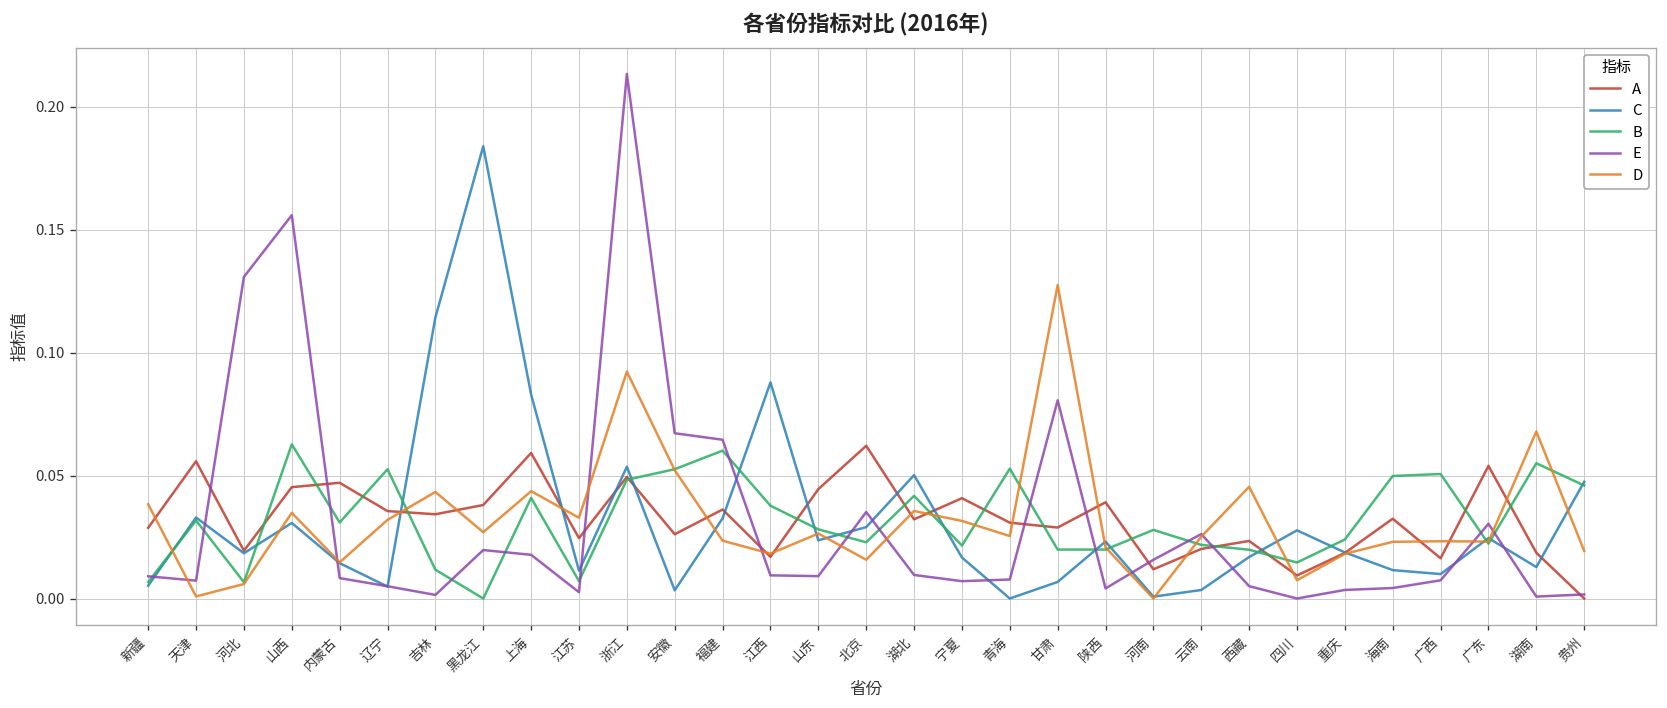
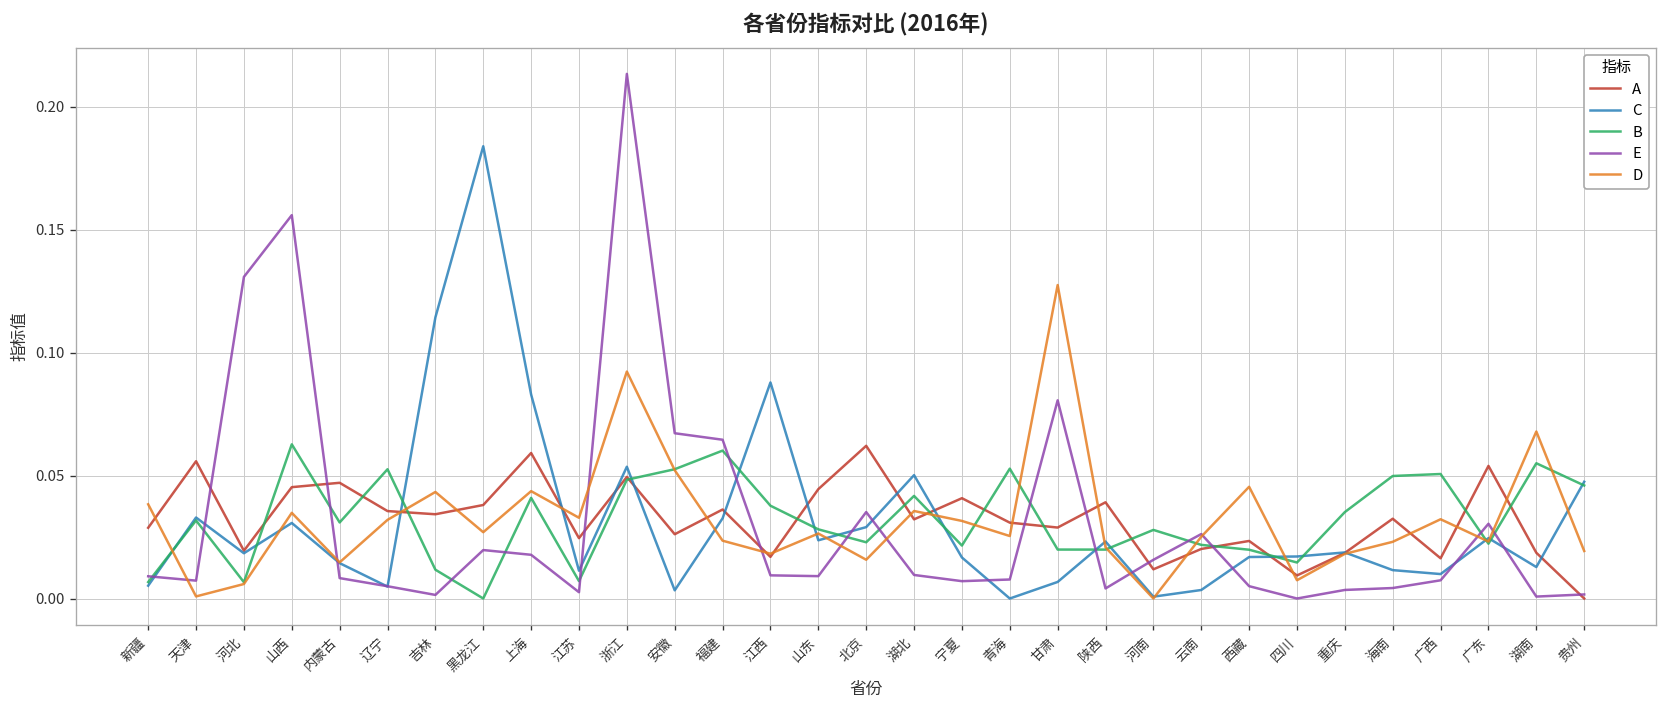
  {
    "A": {
      "新疆": 0.029,
      "天津": 0.056,
      "山西": 0.045,
      "内蒙古": 0.047,
      "辽宁": 0.036,
      "吉林": 0.034,
      "黑龙江": 0.038,
      "上海": 0.059,
      "江苏": 0.025,
      "安徽": 0.026,
      "福建": 0.036,
      "江西": 0.017,
      "山东": 0.044,
      "北京": 0.062,
      "湖北": 0.032,
      "宁夏": 0.041,
      "青海": 0.031,
      "甘肃": 0.029,
      "陕西": 0.039,
      "河南": 0.012,
      "云南": 0.020,
      "西藏": 0.023,
      "四川": 0.009,
      "海南": 0.032,
      "广西": 0.016,
      "广东": 0.054,
      "湖南": 0.019,
      "贵州": 0.000
    },
    "C": {
      "新疆": 0.005,
      "山西": 0.031,
      "吉林": 0.114,
      "黑龙江": 0.184,
      "上海": 0.083,
      "江苏": 0.011,
      "浙江": 0.054,
      "安徽": 0.003,
      "福建": 0.033,
      "江西": 0.088,
      "山东": 0.024,
      "北京": 0.029,
      "湖北": 0.050,
      "宁夏": 0.017,
      "青海": 0.000,
      "甘肃": 0.007,
      "陕西": 0.023,
      "云南": 0.003,
      "西藏": 0.017,
-     "四川": 0.028,
+     "四川": 0.017,
      "海南": 0.012,
      "广西": 0.010,
      "广东": 0.025,
      "湖南": 0.013,
      "贵州": 0.047
    },
    "B": {
      "新疆": 0.007,
      "山西": 0.063,
      "内蒙古": 0.031,
      "辽宁": 0.053,
      "吉林": 0.012,
      "黑龙江": 0.000,
      "上海": 0.041,
      "江苏": 0.007,
      "福建": 0.060,
      "江西": 0.038,
      "山东": 0.028,
      "北京": 0.023,
      "湖北": 0.042,
      "宁夏": 0.022,
      "青海": 0.053,
      "甘肃": 0.020,
      "河南": 0.028,
      "云南": 0.022,
      "西藏": 0.020,
      "四川": 0.015,
-     "重庆": 0.024,
+     "重庆": 0.035,
      "海南": 0.050,
      "广西": 0.051,
      "湖南": 0.055,
      "贵州": 0.046
    },
    "E": {
      "新疆": 0.009,
      "天津": 0.007,
      "河北": 0.131,
      "山西": 0.156,
      "内蒙古": 0.008,
      "吉林": 0.001,
      "黑龙江": 0.020,
      "上海": 0.018,
      "江苏": 0.003,
      "浙江": 0.213,
      "安徽": 0.067,
      "福建": 0.065,
      "江西": 0.009,
      "山东": 0.009,
      "北京": 0.035,
      "湖北": 0.010,
      "宁夏": 0.007,
      "青海": 0.008,
      "甘肃": 0.081,
      "陕西": 0.004,
      "河南": 0.016,
      "西藏": 0.005,
      "四川": 0.000,
      "重庆": 0.003,
      "海南": 0.004,
      "广西": 0.007,
      "广东": 0.030,
      "湖南": 0.001,
      "贵州": 0.002
    },
    "D": {
      "新疆": 0.038,
      "天津": 0.001,
      "山西": 0.035,
      "辽宁": 0.032,
      "吉林": 0.043,
      "黑龙江": 0.027,
      "上海": 0.044,
      "江苏": 0.033,
      "浙江": 0.092,
      "福建": 0.024,
      "江西": 0.018,
      "山东": 0.026,
      "北京": 0.016,
      "湖北": 0.036,
      "宁夏": 0.032,
      "青海": 0.025,
      "甘肃": 0.128,
      "西藏": 0.045,
      "四川": 0.007,
      "海南": 0.023,
-     "广西": 0.023,
+     "广西": 0.032,
      "湖南": 0.068,
      "贵州": 0.019
    }
  }
